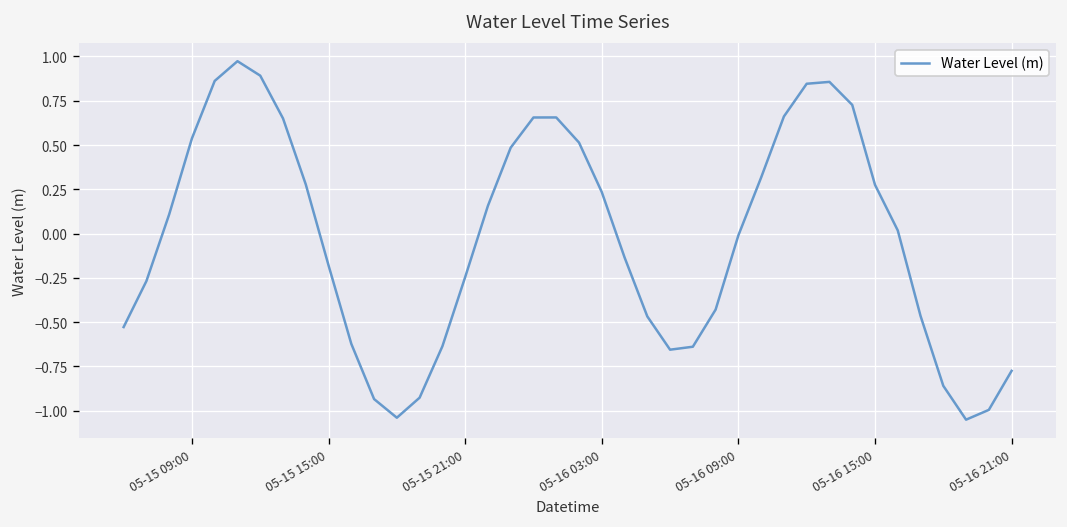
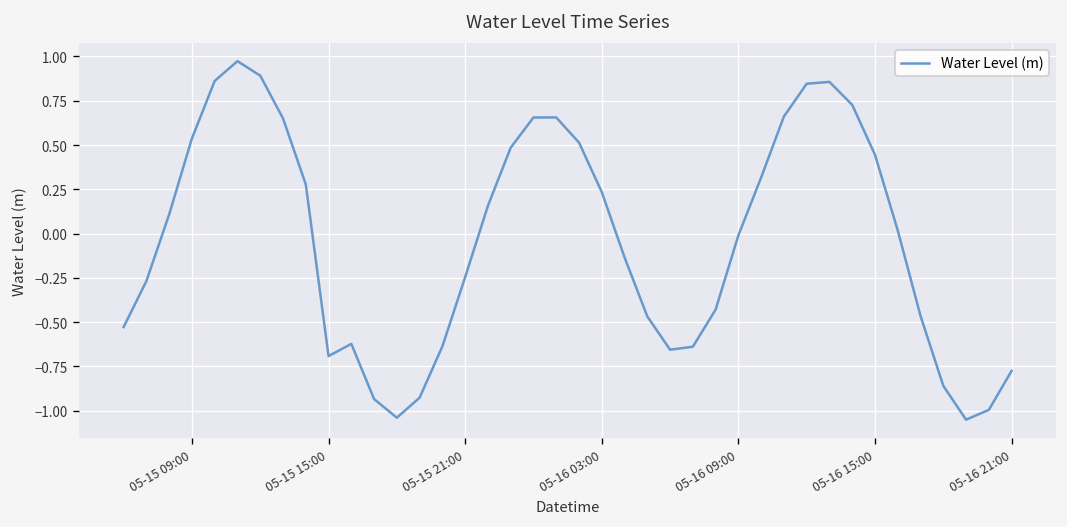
  {
    "05-15 09:00": 0.54,
-   "05-15 15:00": -0.18,
+   "05-15 15:00": -0.69,
    "05-15 21:00": -0.25,
    "05-16 03:00": 0.23,
    "05-16 09:00": -0.01,
-   "05-16 15:00": 0.28,
+   "05-16 15:00": 0.44,
    "05-16 21:00": -0.78
  }
